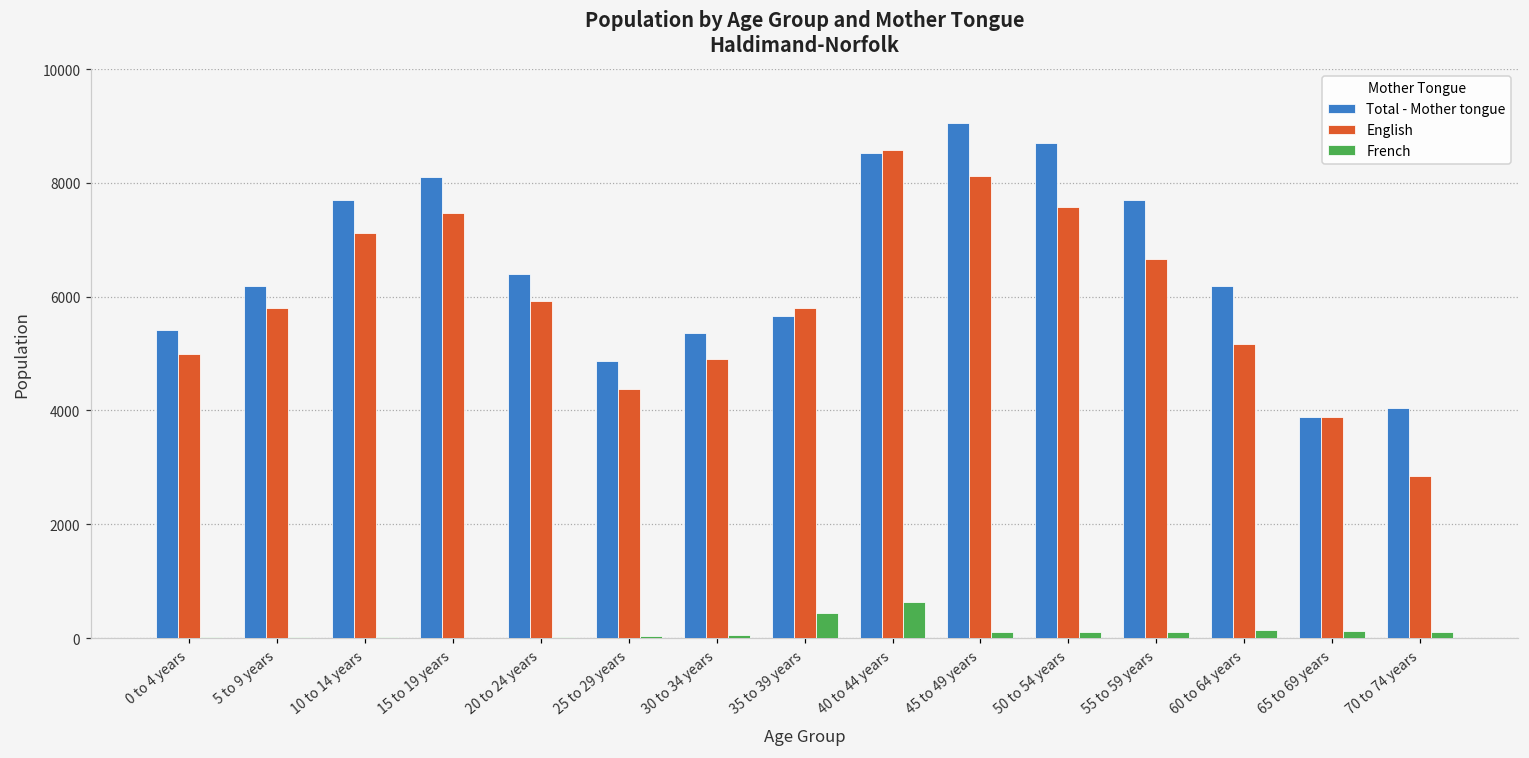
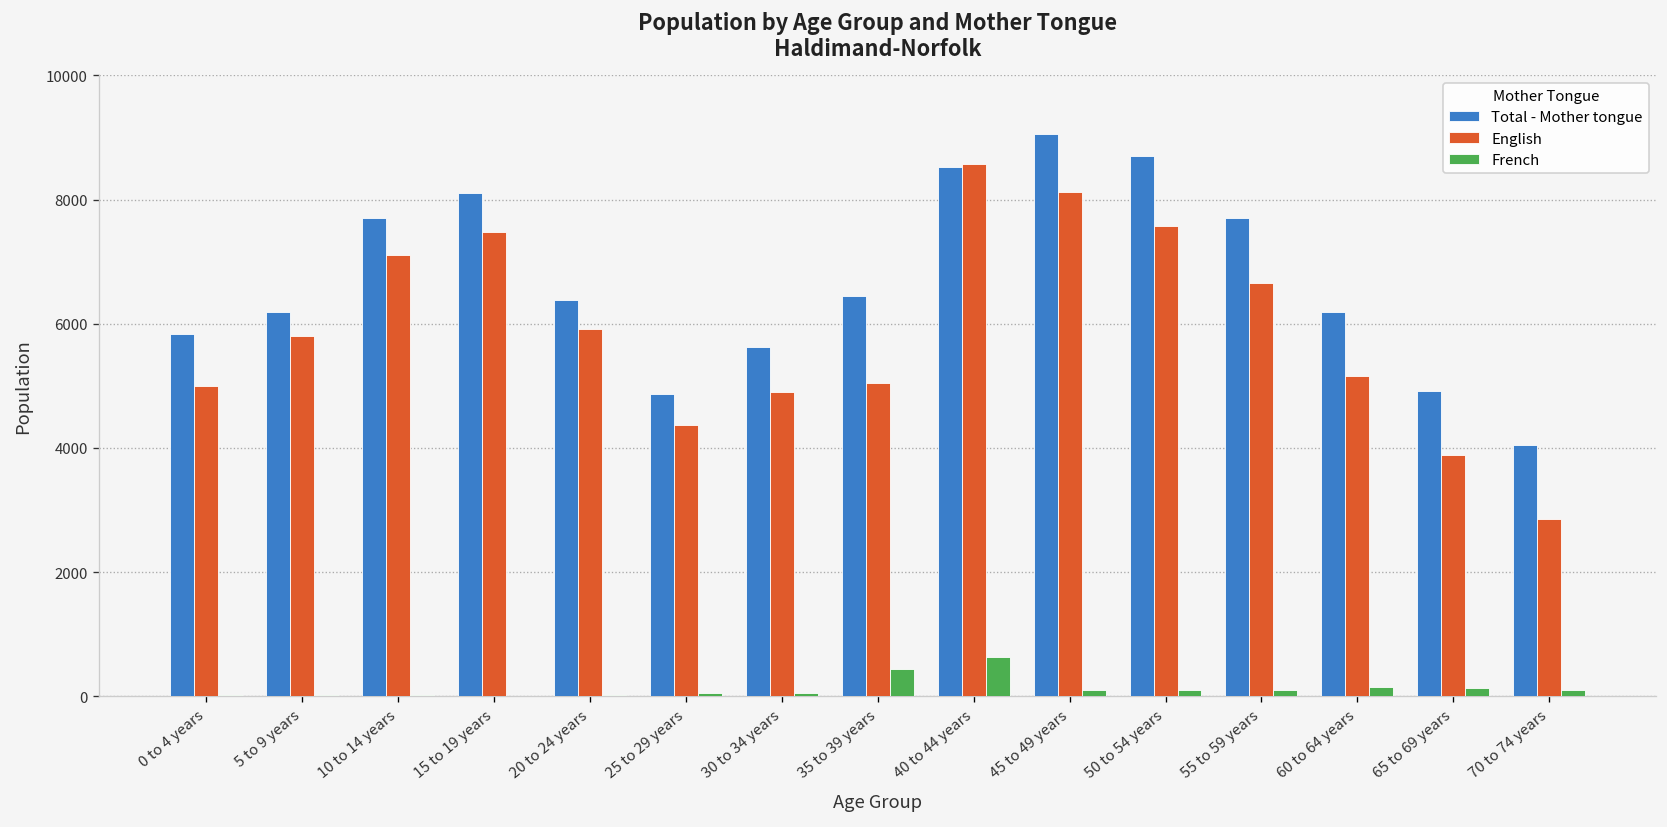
  {
    "Total - Mother tongue": {
-     "0 to 4 years": 5400,
+     "0 to 4 years": 5800,
      "5 to 9 years": 6200,
      "10 to 14 years": 7700,
      "15 to 19 years": 8100,
      "20 to 24 years": 6400,
      "25 to 29 years": 4900,
-     "30 to 34 years": 5400,
-     "35 to 39 years": 5700,
+     "30 to 34 years": 5600,
+     "35 to 39 years": 6400,
      "40 to 44 years": 8500,
      "45 to 49 years": 9100,
      "50 to 54 years": 8700,
      "55 to 59 years": 7700,
      "60 to 64 years": 6200,
-     "65 to 69 years": 3900,
+     "65 to 69 years": 4900,
      "70 to 74 years": 4000
    },
    "English": {
      "0 to 4 years": 5000,
      "5 to 9 years": 5800,
      "10 to 14 years": 7100,
      "15 to 19 years": 7500,
      "20 to 24 years": 5900,
      "25 to 29 years": 4400,
      "30 to 34 years": 4900,
-     "35 to 39 years": 5800,
+     "35 to 39 years": 5100,
      "40 to 44 years": 8600,
      "45 to 49 years": 8100,
      "50 to 54 years": 7600,
      "55 to 59 years": 6700,
      "60 to 64 years": 5200,
      "65 to 69 years": 3900,
      "70 to 74 years": 2900
    },
    "French": {
      "30 to 34 years": 100,
      "35 to 39 years": 400,
      "40 to 44 years": 600,
      "45 to 49 years": 100,
      "50 to 54 years": 100,
      "55 to 59 years": 100,
      "60 to 64 years": 100,
      "65 to 69 years": 100,
      "70 to 74 years": 100
    }
  }
